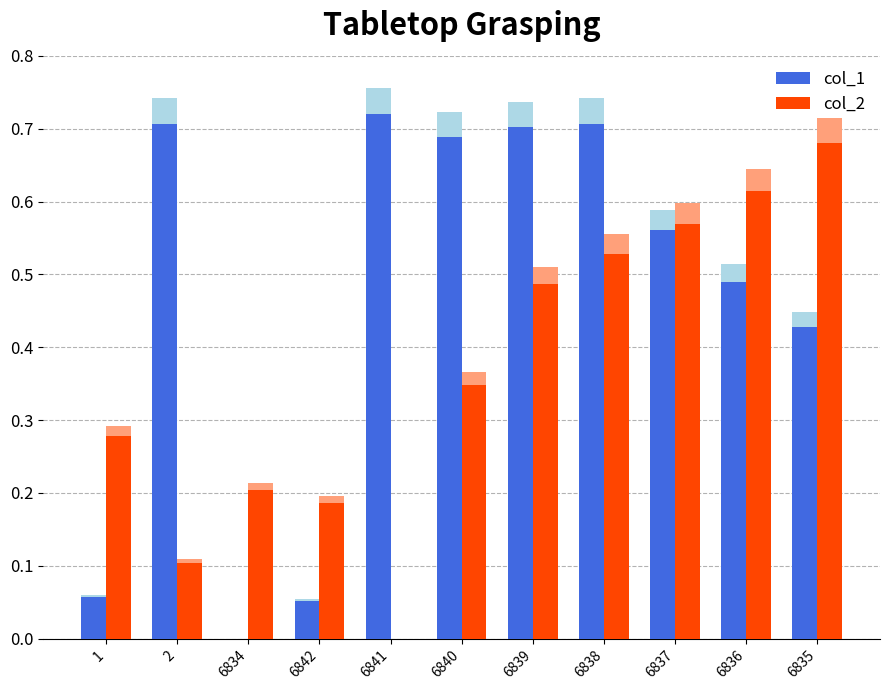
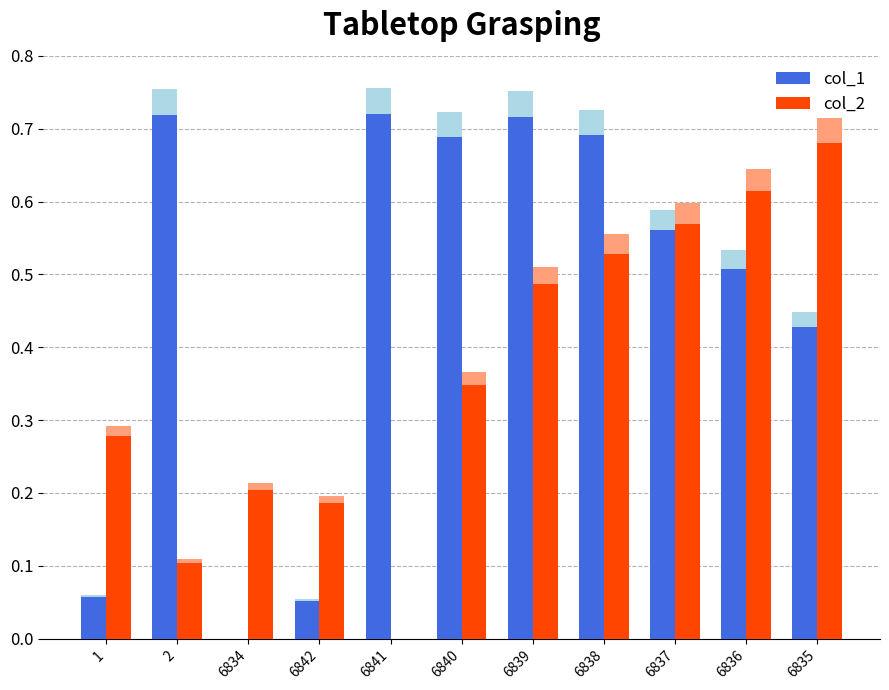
  {
    "col_1": {
-     "2": 0.71,
+     "2": 0.72,
      "6834": 0.00,
      "6842": 0.05,
-     "6839": 0.70,
-     "6838": 0.71,
-     "6836": 0.49
+     "6839": 0.72,
+     "6838": 0.69,
+     "6836": 0.51
    },
    "col_2": {
      "6841": 0.00
    }
  }
